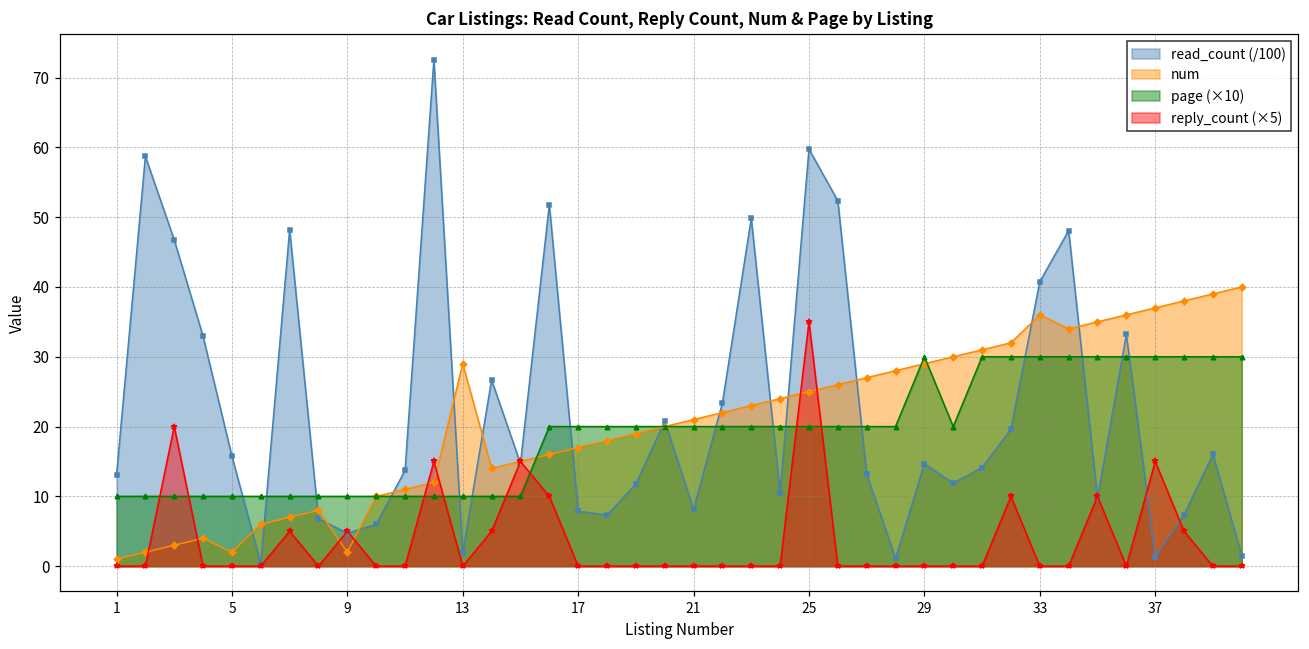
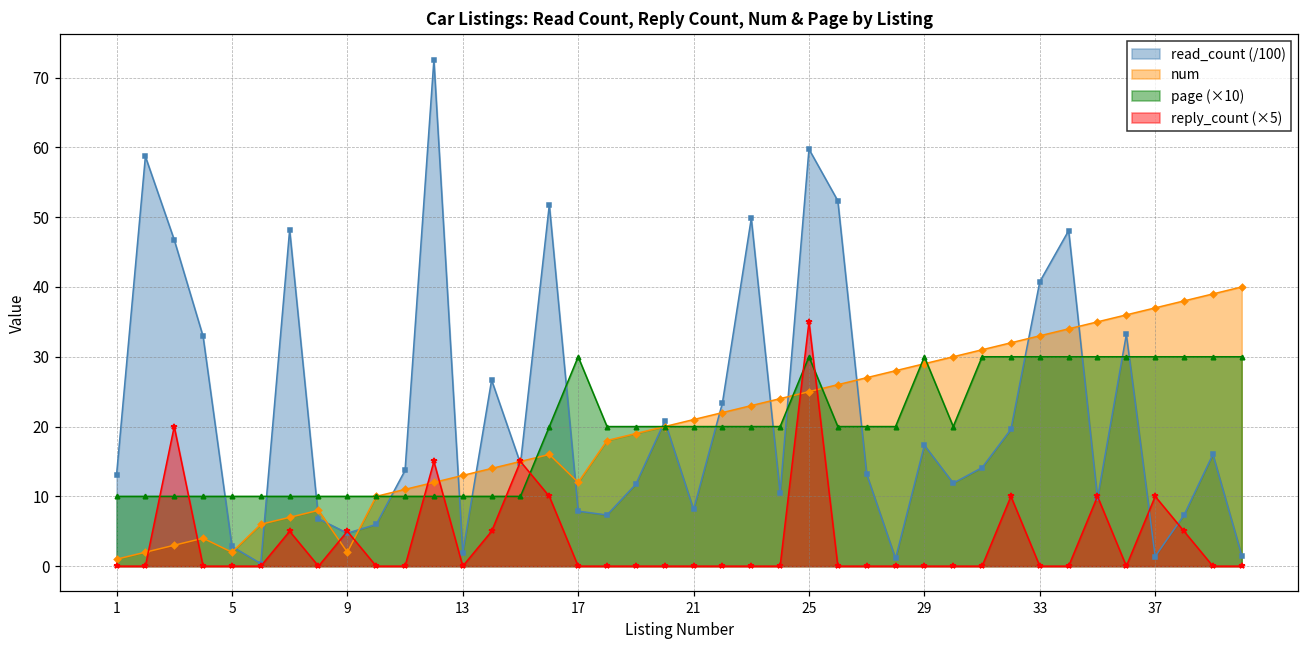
  {
    "read_count (/100)": {
      "1": 13,
-     "5": 16,
+     "5": 3,
      "13": 2,
      "17": 8,
      "21": 8,
      "25": 60,
-     "29": 15,
+     "29": 17,
      "33": 41,
      "37": 1
    },
    "num": {
      "1": 1,
      "5": 2,
      "9": 2,
-     "13": 29,
-     "17": 17,
+     "13": 13,
+     "17": 12,
      "21": 21,
      "25": 25,
      "29": 29,
-     "33": 36,
+     "33": 33,
      "37": 37
    },
    "page (×10)": {
      "1": 10,
      "5": 10,
      "9": 10,
      "13": 10,
-     "17": 20,
+     "17": 30,
      "21": 20,
-     "25": 20,
+     "25": 30,
      "29": 30,
      "33": 30,
      "37": 30
    },
    "reply_count (×5)": {
      "1": 0,
      "5": 0,
      "13": 0,
      "17": 0,
      "21": 0,
      "25": 35,
      "29": 0,
      "33": 0,
-     "37": 15
+     "37": 10
    }
  }
